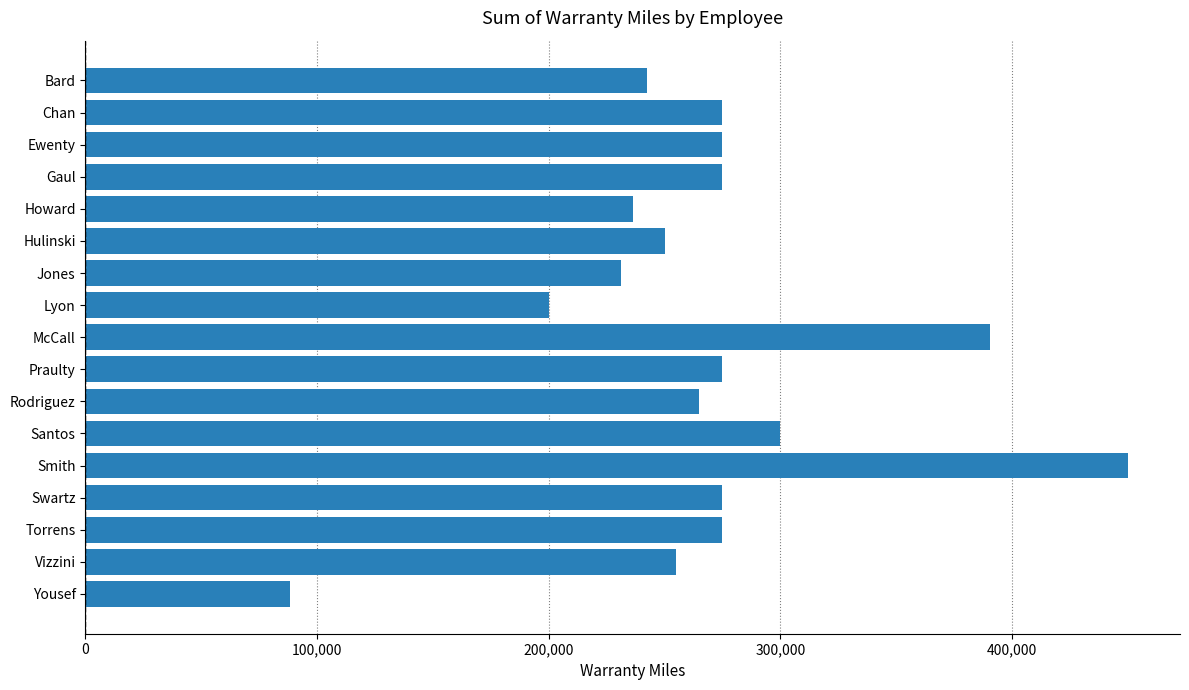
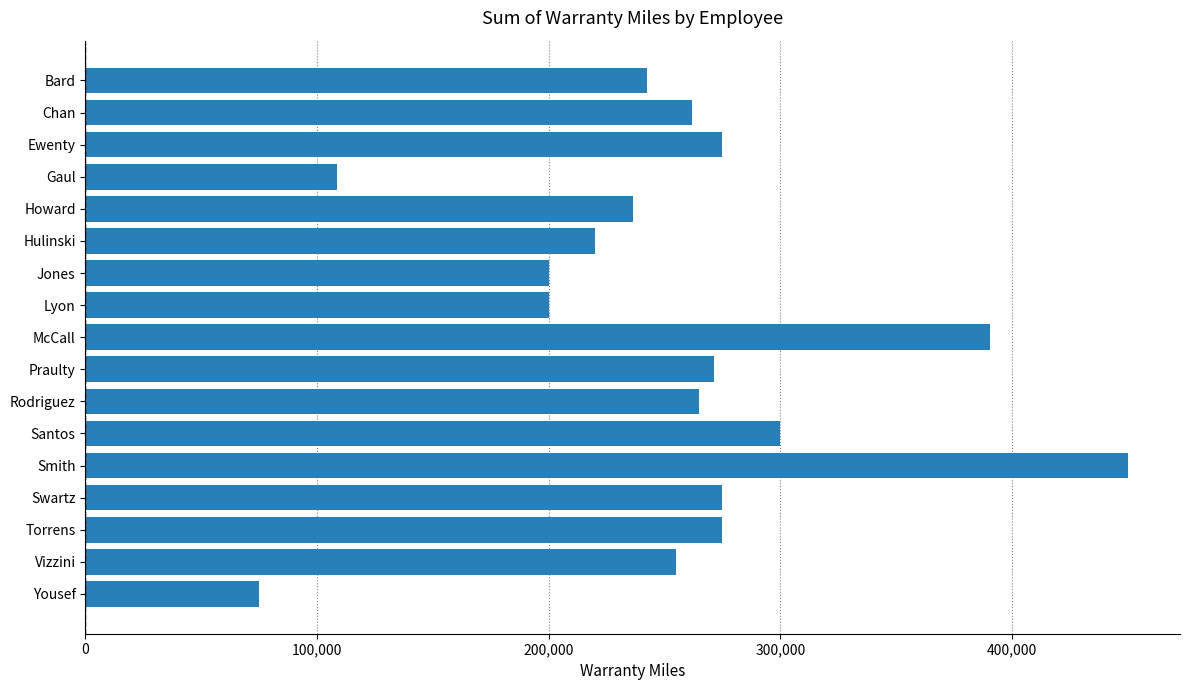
  {
    "Bard": "242,000",
-   "Chan": "275,000",
+   "Chan": "262,000",
    "Ewenty": "275,000",
-   "Gaul": "275,000",
+   "Gaul": "108,000",
    "Howard": "236,000",
-   "Hulinski": "250,000",
-   "Jones": "231,000",
+   "Hulinski": "220,000",
+   "Jones": "200,000",
    "Lyon": "200,000",
    "McCall": "391,000",
-   "Praulty": "275,000",
+   "Praulty": "271,000",
    "Rodriguez": "265,000",
    "Santos": "300,000",
    "Smith": "450,000",
    "Swartz": "275,000",
    "Torrens": "275,000",
    "Vizzini": "255,000",
-   "Yousef": "88,000"
+   "Yousef": "75,000"
  }
